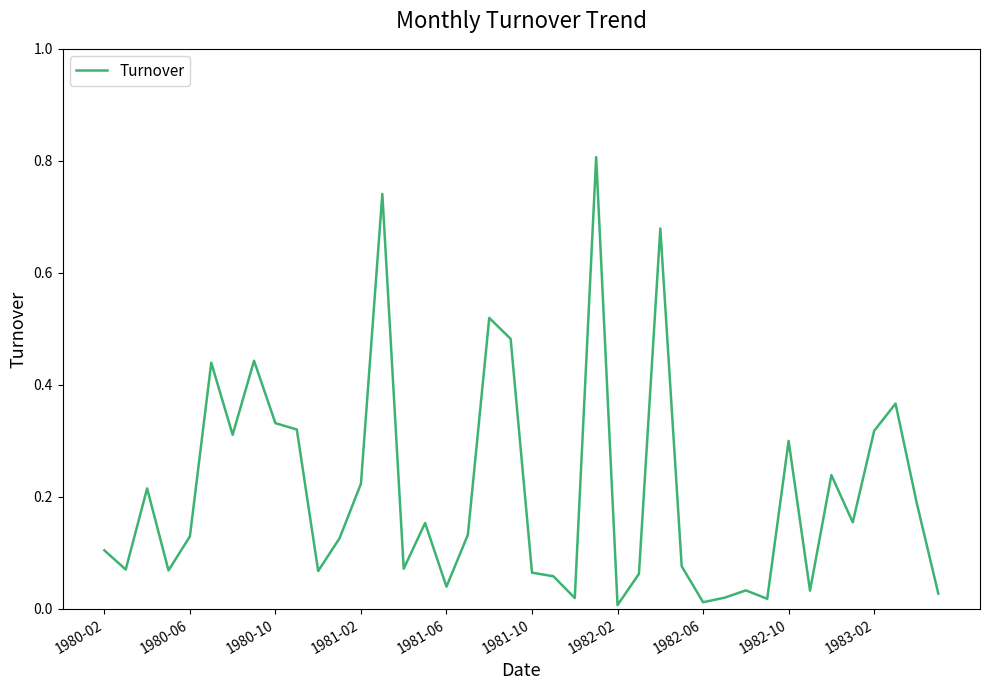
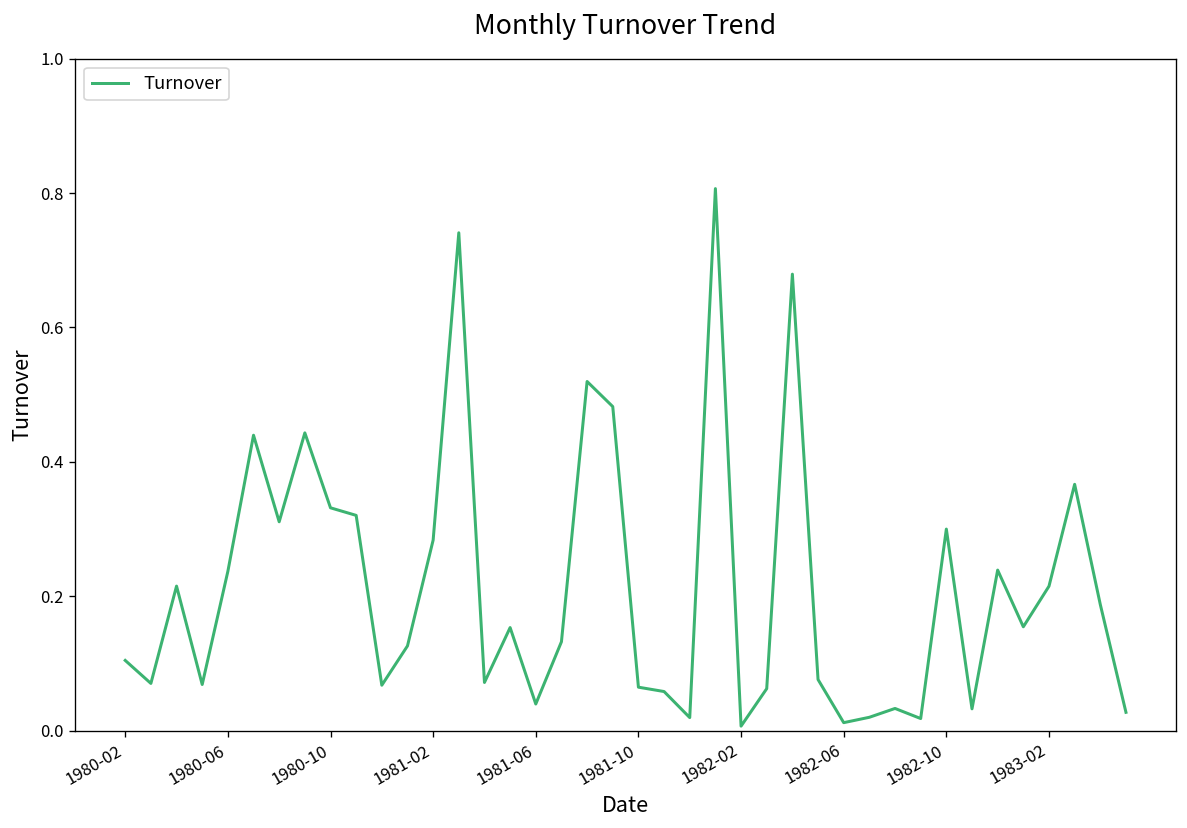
  {
    "1980-02": 0.10,
-   "1980-06": 0.13,
+   "1980-06": 0.24,
    "1980-10": 0.33,
-   "1981-02": 0.22,
+   "1981-02": 0.28,
    "1981-06": 0.04,
    "1981-10": 0.06,
    "1982-02": 0.01,
    "1982-06": 0.01,
    "1982-10": 0.30,
-   "1983-02": 0.32
+   "1983-02": 0.22
  }
